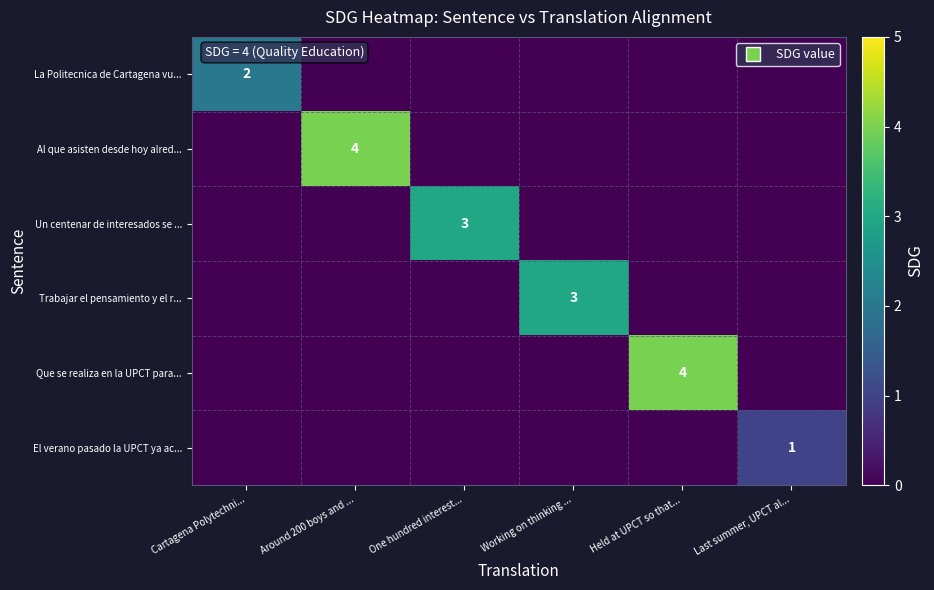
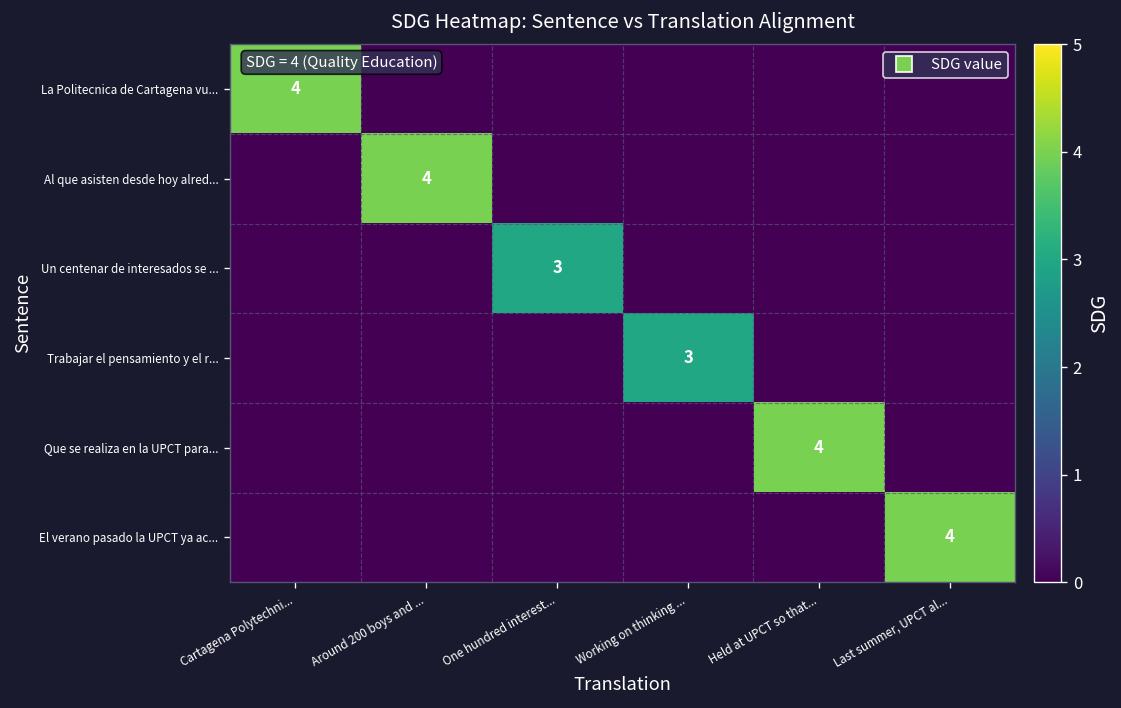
  {
    "La Politecnica de Cartagena vu...": {
-     "Cartagena Polytechni...": 2
+     "Cartagena Polytechni...": 4
    },
    "Al que asisten desde hoy alred...": {
      "Around 200 boys and ...": 4
    },
    "Un centenar de interesados se ...": {
      "One hundred interest...": 3
    },
    "Trabajar el pensamiento y el r...": {
      "Working on thinking ...": 3
    },
    "Que se realiza en la UPCT para...": {
      "Held at UPCT so that...": 4
    },
    "El verano pasado la UPCT ya ac...": {
-     "Last summer, UPCT al...": 1
+     "Last summer, UPCT al...": 4
    }
  }
